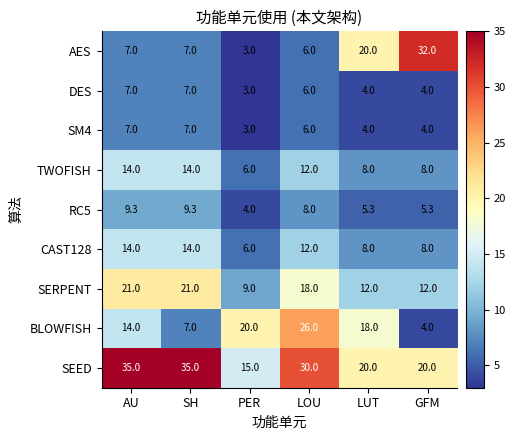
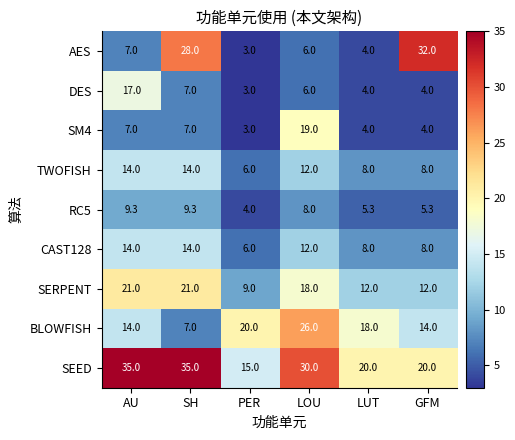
  {
    "AES": {
      "AU": 7.0,
-     "SH": 7.0,
+     "SH": 28.0,
      "PER": 3.0,
      "LOU": 6.0,
-     "LUT": 20.0,
+     "LUT": 4.0,
      "GFM": 32.0
    },
    "DES": {
-     "AU": 7.0,
+     "AU": 17.0,
      "SH": 7.0,
      "PER": 3.0,
      "LOU": 6.0,
      "LUT": 4.0,
      "GFM": 4.0
    },
    "SM4": {
      "AU": 7.0,
      "SH": 7.0,
      "PER": 3.0,
-     "LOU": 6.0,
+     "LOU": 19.0,
      "LUT": 4.0,
      "GFM": 4.0
    },
    "TWOFISH": {
      "AU": 14.0,
      "SH": 14.0,
      "PER": 6.0,
      "LOU": 12.0,
      "LUT": 8.0,
      "GFM": 8.0
    },
    "RC5": {
      "AU": 9.3,
      "SH": 9.3,
      "PER": 4.0,
      "LOU": 8.0,
      "LUT": 5.3,
      "GFM": 5.3
    },
    "CAST128": {
      "AU": 14.0,
      "SH": 14.0,
      "PER": 6.0,
      "LOU": 12.0,
      "LUT": 8.0,
      "GFM": 8.0
    },
    "SERPENT": {
      "AU": 21.0,
      "SH": 21.0,
      "PER": 9.0,
      "LOU": 18.0,
      "LUT": 12.0,
      "GFM": 12.0
    },
    "BLOWFISH": {
      "AU": 14.0,
      "SH": 7.0,
      "PER": 20.0,
      "LOU": 26.0,
      "LUT": 18.0,
-     "GFM": 4.0
+     "GFM": 14.0
    },
    "SEED": {
      "AU": 35.0,
      "SH": 35.0,
      "PER": 15.0,
      "LOU": 30.0,
      "LUT": 20.0,
      "GFM": 20.0
    }
  }
